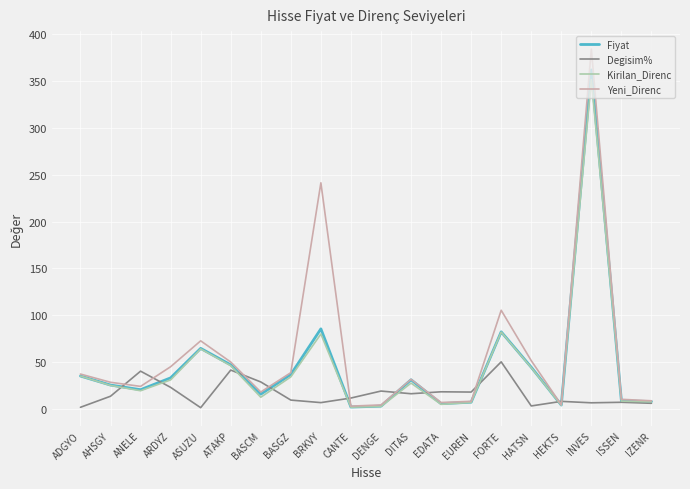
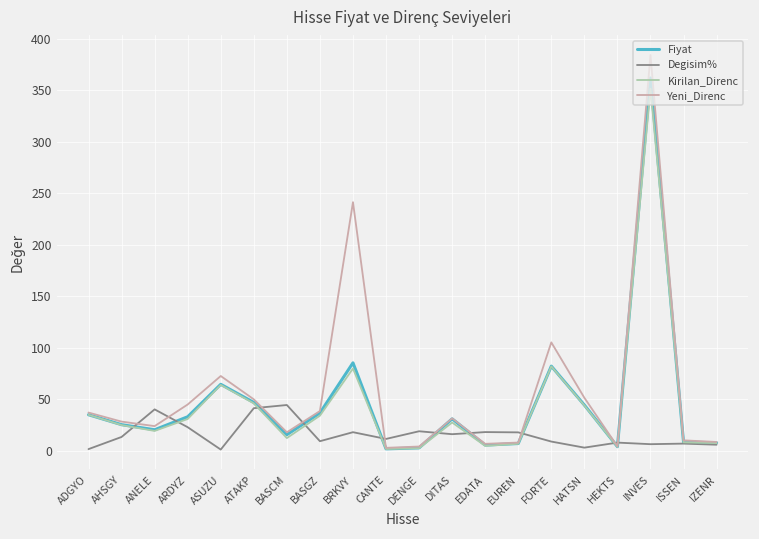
  {
    "Fiyat": {
      "BRKVY": 90
    },
    "Degisim%": {
      "ADGYO": 0,
      "AHSGY": 10,
      "ANELE": 40,
      "ARDYZ": 20,
      "ASUZU": 0,
      "ATAKP": 40,
-     "BASCM": 30,
+     "BASCM": 40,
      "BASGZ": 10,
-     "BRKVY": 10,
+     "BRKVY": 20,
      "CANTE": 10,
      "DENGE": 20,
      "DITAS": 20,
      "EDATA": 20,
      "EUREN": 20,
-     "FORTE": 50,
+     "FORTE": 10,
      "HATSN": 0,
      "HEKTS": 10,
      "INVES": 10
    }
  }
